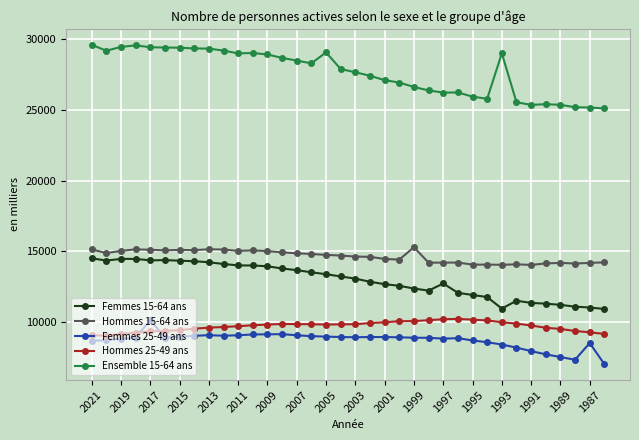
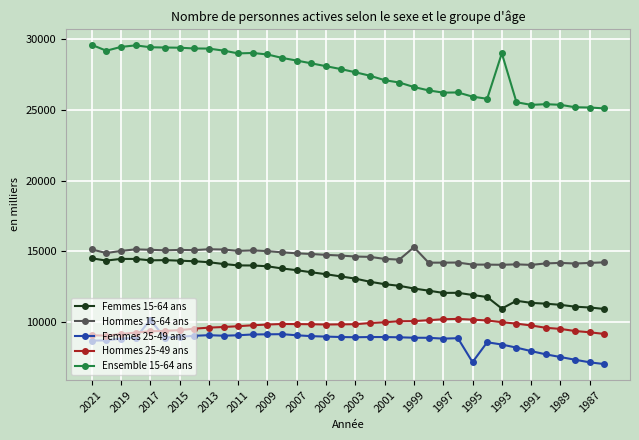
  {
    "Femmes 15-64 ans": {
      "2021": 14500,
      "2019": 14500,
      "2017": 14400,
      "2015": 14300,
      "2013": 14200,
      "2011": 14000,
      "2009": 13900,
      "2007": 13700,
      "2005": 13400,
      "2003": 13100,
      "2001": 12700,
      "1999": 12400,
-     "1997": 12700,
+     "1997": 12000,
      "1995": 11900,
      "1993": 10900,
      "1991": 11300,
      "1989": 11200,
      "1987": 11000
    },
    "Hommes 15-64 ans": {
      "2021": 15100,
      "2019": 15000,
      "2017": 15100,
      "2015": 15100,
      "2013": 15100,
      "2011": 15000,
      "2009": 15000,
      "2007": 14800,
      "2005": 14700,
      "2003": 14600,
      "2001": 14500,
      "1999": 15300,
      "1997": 14200,
      "1995": 14100,
      "1993": 14000,
      "1991": 14000,
      "1989": 14200,
      "1987": 14200
    },
    "Femmes 25-49 ans": {
      "2013": 9000,
      "2011": 9000,
      "2009": 9100,
      "2007": 9000,
      "2005": 8900,
      "2003": 8900,
      "2001": 8900,
      "1999": 8900,
      "1997": 8800,
-     "1995": 8700,
+     "1995": 7100,
      "1993": 8400,
      "1991": 7900,
      "1989": 7500,
-     "1987": 8500
+     "1987": 7100
    },
    "Hommes 25-49 ans": {
      "2013": 9600,
      "2011": 9700,
      "2009": 9800,
      "2007": 9800,
      "2005": 9800,
      "2003": 9800,
      "2001": 10000,
      "1999": 10000,
      "1997": 10200,
      "1995": 10200,
      "1993": 10000,
      "1991": 9700,
      "1989": 9500,
      "1987": 9300
    },
    "Ensemble 15-64 ans": {
      "2021": 29600,
      "2019": 29500,
      "2017": 29400,
      "2015": 29400,
      "2013": 29400,
      "2011": 29000,
      "2009": 28900,
      "2007": 28500,
-     "2005": 29100,
+     "2005": 28100,
      "2003": 27700,
      "2001": 27100,
      "1999": 26600,
      "1997": 26200,
      "1995": 25900,
      "1993": 29000,
      "1991": 25400,
      "1989": 25400,
      "1987": 25200
    }
  }
